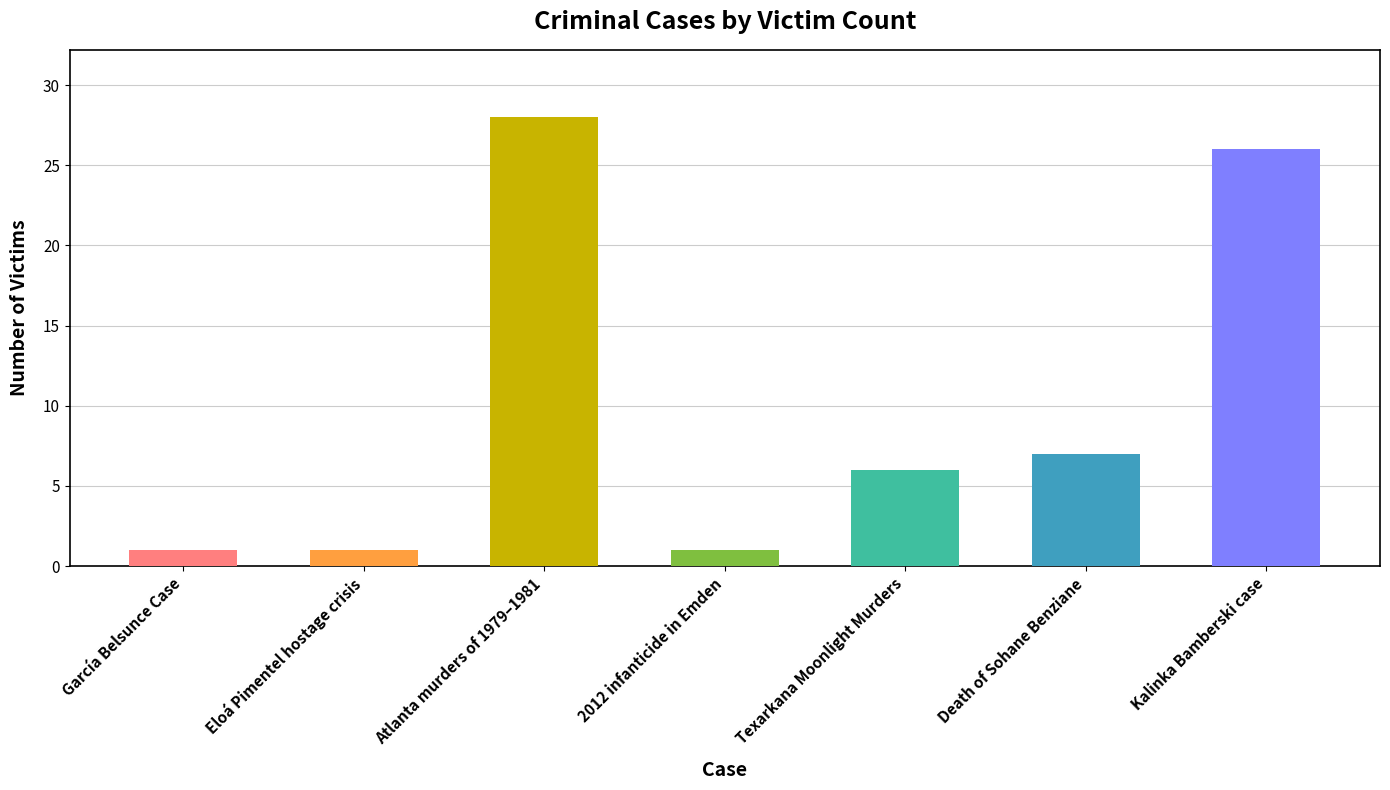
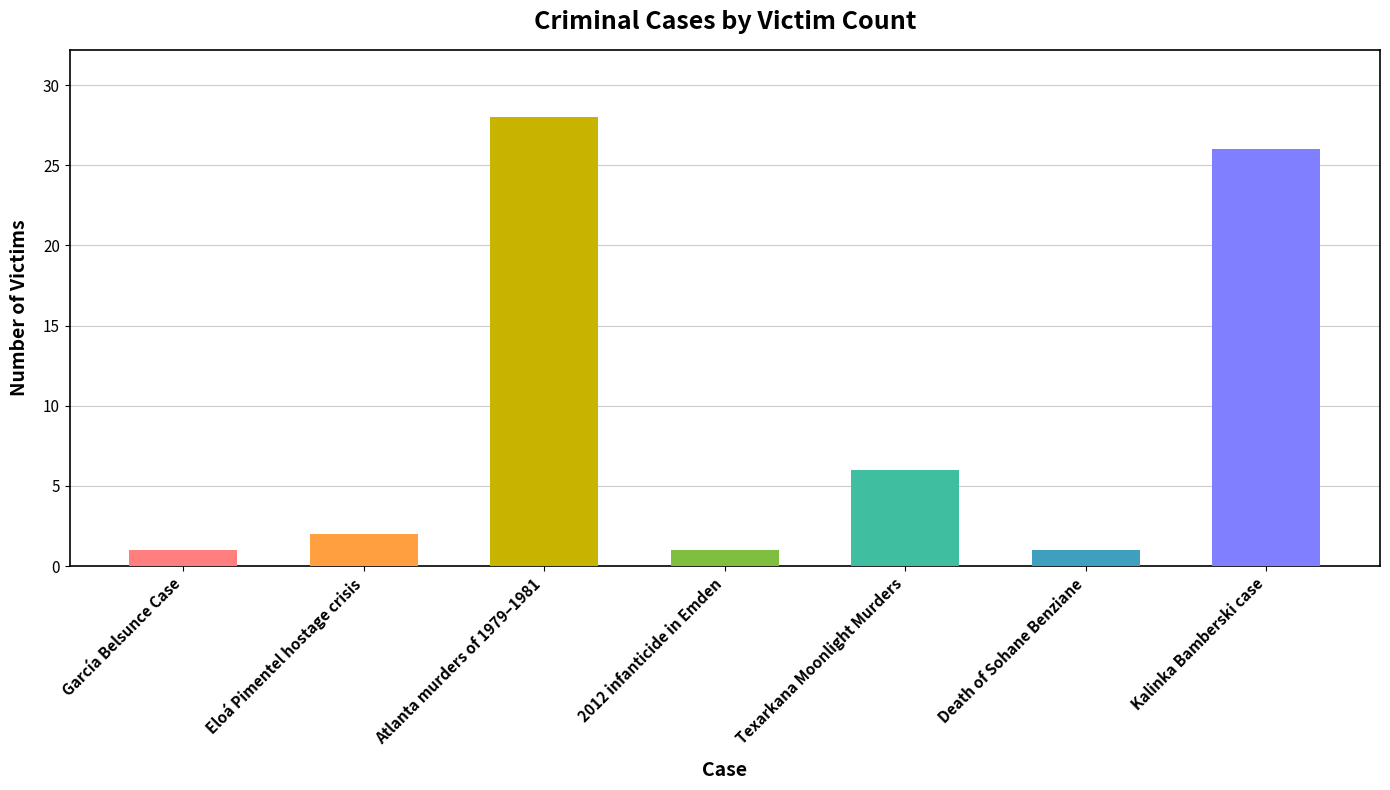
  {
    "García Belsunce Case": 1,
-   "Eloá Pimentel hostage crisis": 1,
+   "Eloá Pimentel hostage crisis": 2,
    "Atlanta murders of 1979–1981": 28,
    "2012 infanticide in Emden": 1,
    "Texarkana Moonlight Murders": 6,
-   "Death of Sohane Benziane": 7,
+   "Death of Sohane Benziane": 1,
    "Kalinka Bamberski case": 26
  }
